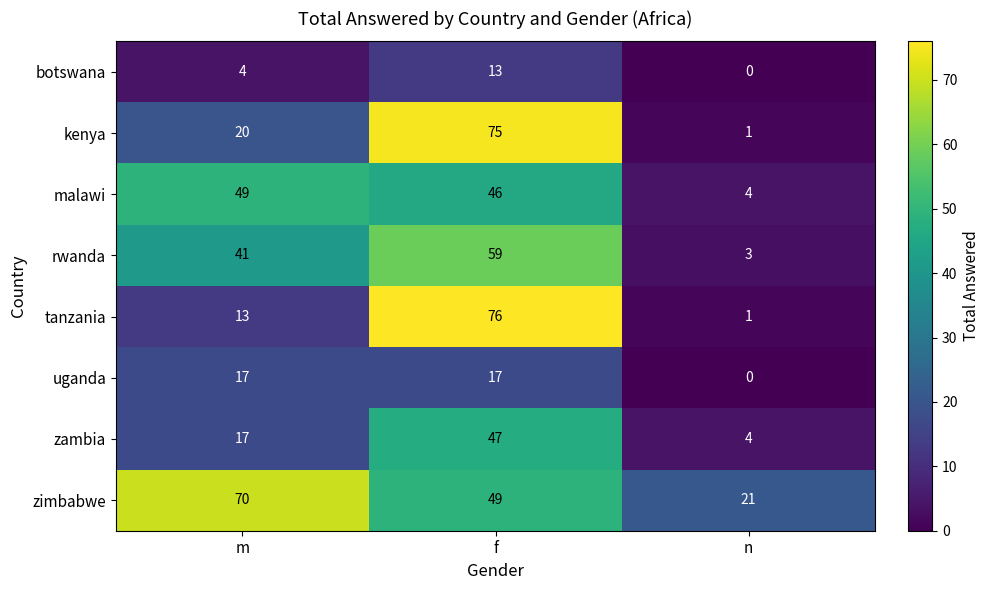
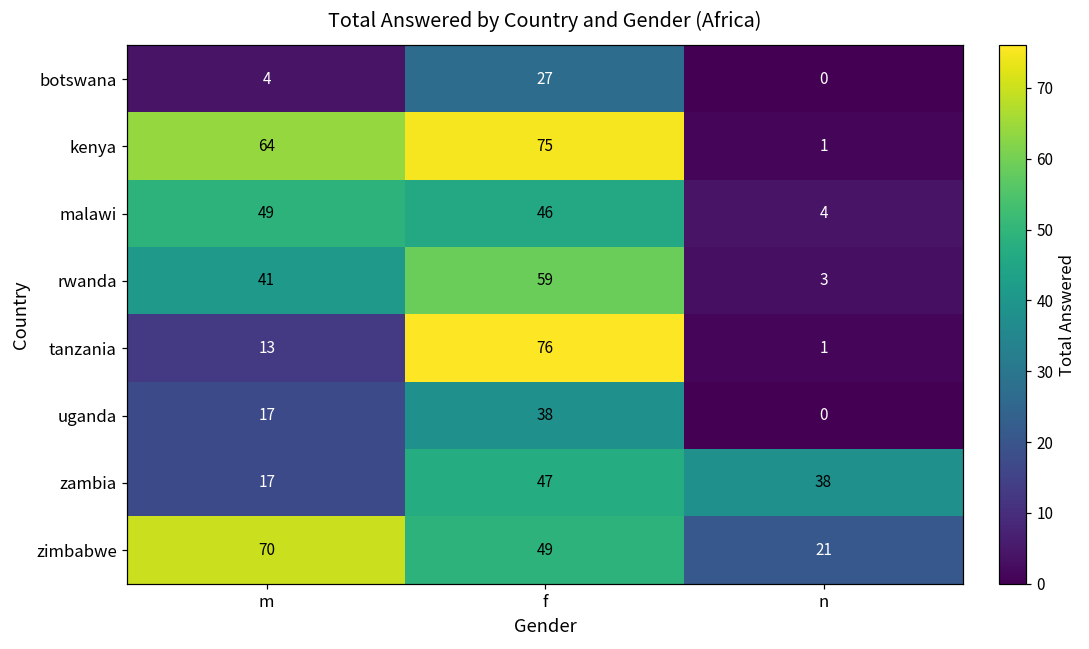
  {
    "botswana": {
      "m": 4,
-     "f": 13,
+     "f": 27,
      "n": 0
    },
    "kenya": {
-     "m": 20,
+     "m": 64,
      "f": 75,
      "n": 1
    },
    "malawi": {
      "m": 49,
      "f": 46,
      "n": 4
    },
    "rwanda": {
      "m": 41,
      "f": 59,
      "n": 3
    },
    "tanzania": {
      "m": 13,
      "f": 76,
      "n": 1
    },
    "uganda": {
      "m": 17,
-     "f": 17,
+     "f": 38,
      "n": 0
    },
    "zambia": {
      "m": 17,
      "f": 47,
-     "n": 4
+     "n": 38
    },
    "zimbabwe": {
      "m": 70,
      "f": 49,
      "n": 21
    }
  }
